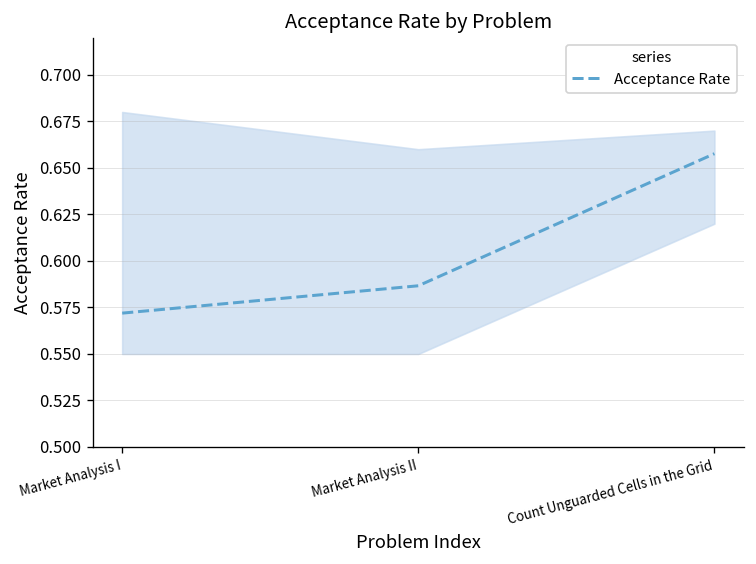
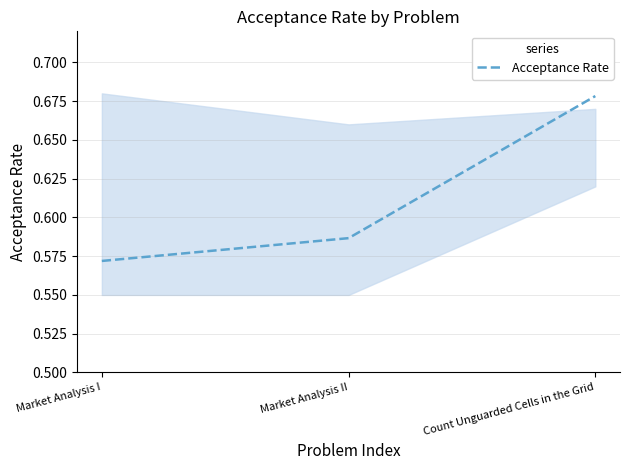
  {
    "Acceptance Rate": {
      "Market Analysis I": 0.572,
      "Market Analysis II": 0.587,
-     "Count Unguarded Cells in the Grid": 0.658
+     "Count Unguarded Cells in the Grid": 0.678
    }
  }
